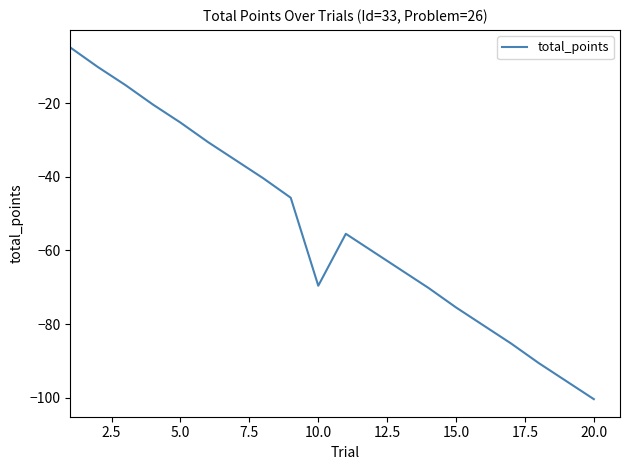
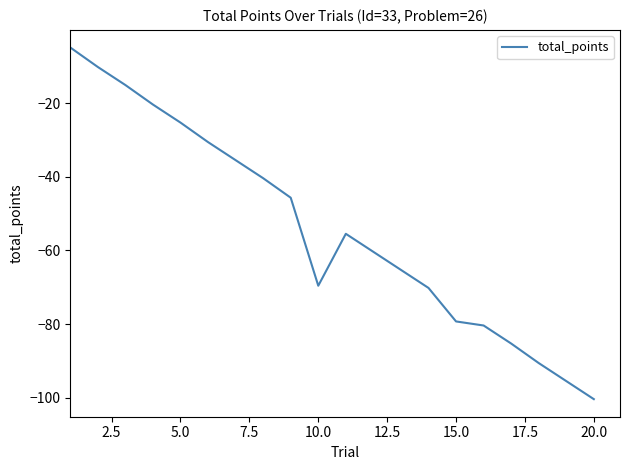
  {
    "5.0": -25,
    "10.0": -70,
-   "15.0": -76,
+   "15.0": -79,
    "20.0": -100
  }
